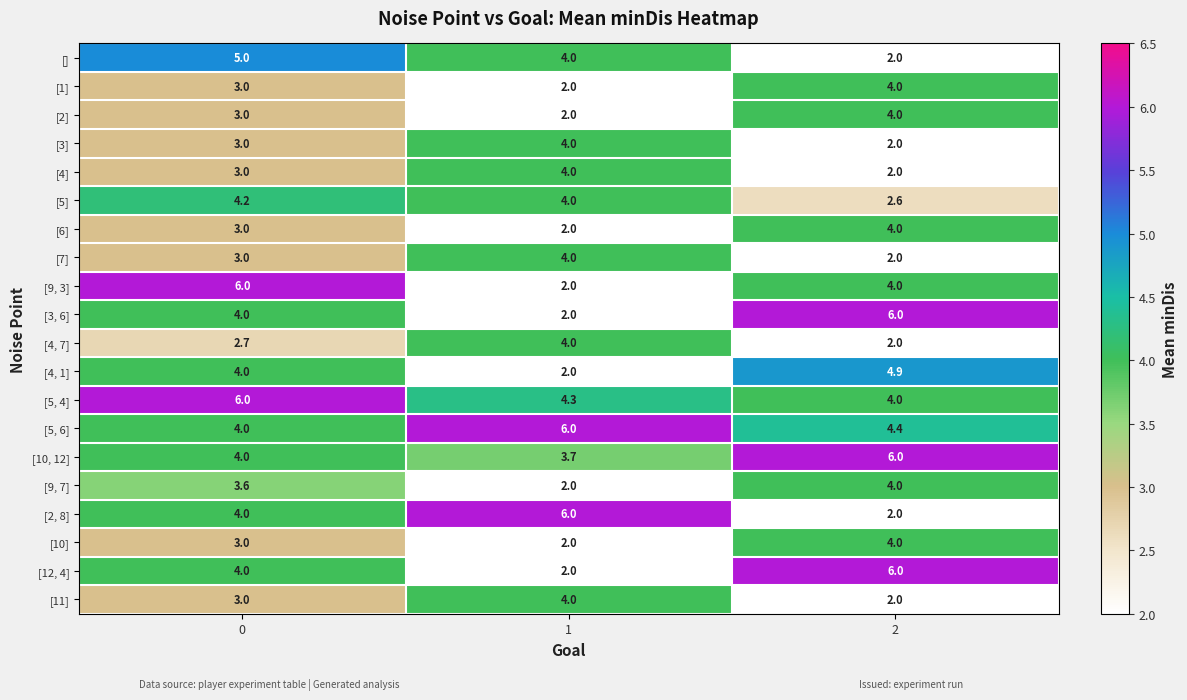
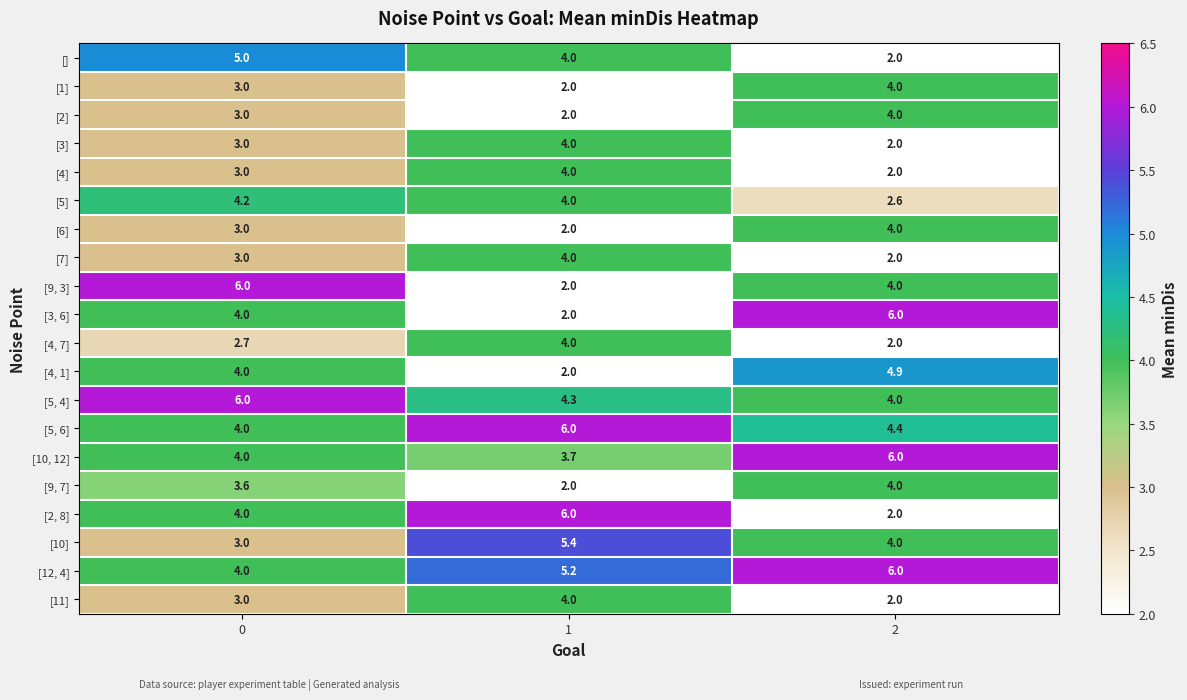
  {
    "[]": {
      "0": 5.0,
      "1": 4.0,
      "2": 2.0
    },
    "[1]": {
      "0": 3.0,
      "1": 2.0,
      "2": 4.0
    },
    "[2]": {
      "0": 3.0,
      "1": 2.0,
      "2": 4.0
    },
    "[3]": {
      "0": 3.0,
      "1": 4.0,
      "2": 2.0
    },
    "[4]": {
      "0": 3.0,
      "1": 4.0,
      "2": 2.0
    },
    "[5]": {
      "0": 4.2,
      "1": 4.0,
      "2": 2.6
    },
    "[6]": {
      "0": 3.0,
      "1": 2.0,
      "2": 4.0
    },
    "[7]": {
      "0": 3.0,
      "1": 4.0,
      "2": 2.0
    },
    "[9, 3]": {
      "0": 6.0,
      "1": 2.0,
      "2": 4.0
    },
    "[3, 6]": {
      "0": 4.0,
      "1": 2.0,
      "2": 6.0
    },
    "[4, 7]": {
      "0": 2.7,
      "1": 4.0,
      "2": 2.0
    },
    "[4, 1]": {
      "0": 4.0,
      "1": 2.0,
      "2": 4.9
    },
    "[5, 4]": {
      "0": 6.0,
      "1": 4.3,
      "2": 4.0
    },
    "[5, 6]": {
      "0": 4.0,
      "1": 6.0,
      "2": 4.4
    },
    "[10, 12]": {
      "0": 4.0,
      "1": 3.7,
      "2": 6.0
    },
    "[9, 7]": {
      "0": 3.6,
      "1": 2.0,
      "2": 4.0
    },
    "[2, 8]": {
      "0": 4.0,
      "1": 6.0,
      "2": 2.0
    },
    "[10]": {
      "0": 3.0,
-     "1": 2.0,
+     "1": 5.4,
      "2": 4.0
    },
    "[12, 4]": {
      "0": 4.0,
-     "1": 2.0,
+     "1": 5.2,
      "2": 6.0
    },
    "[11]": {
      "0": 3.0,
      "1": 4.0,
      "2": 2.0
    }
  }
